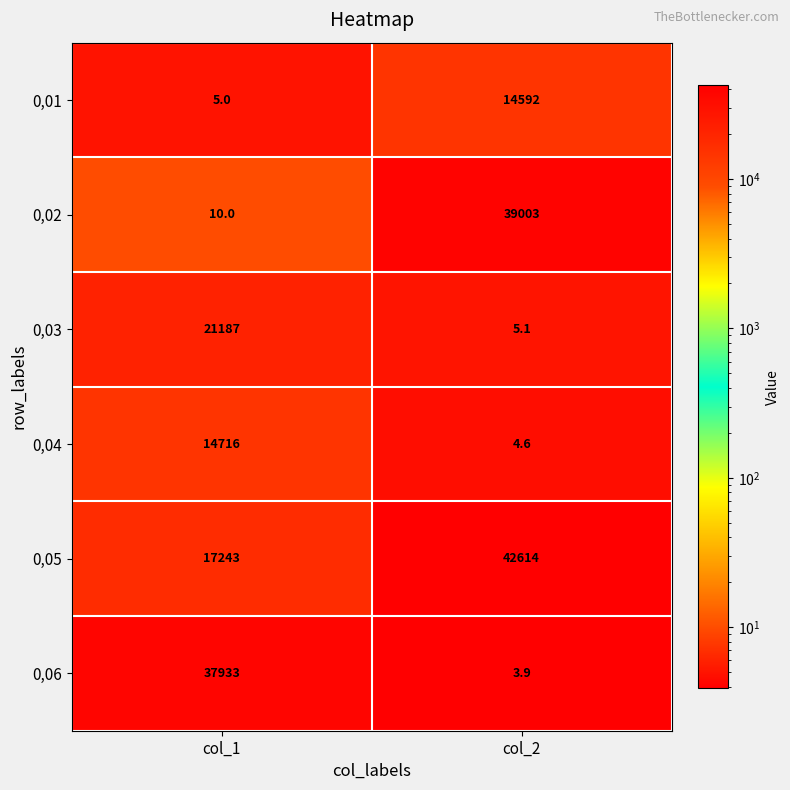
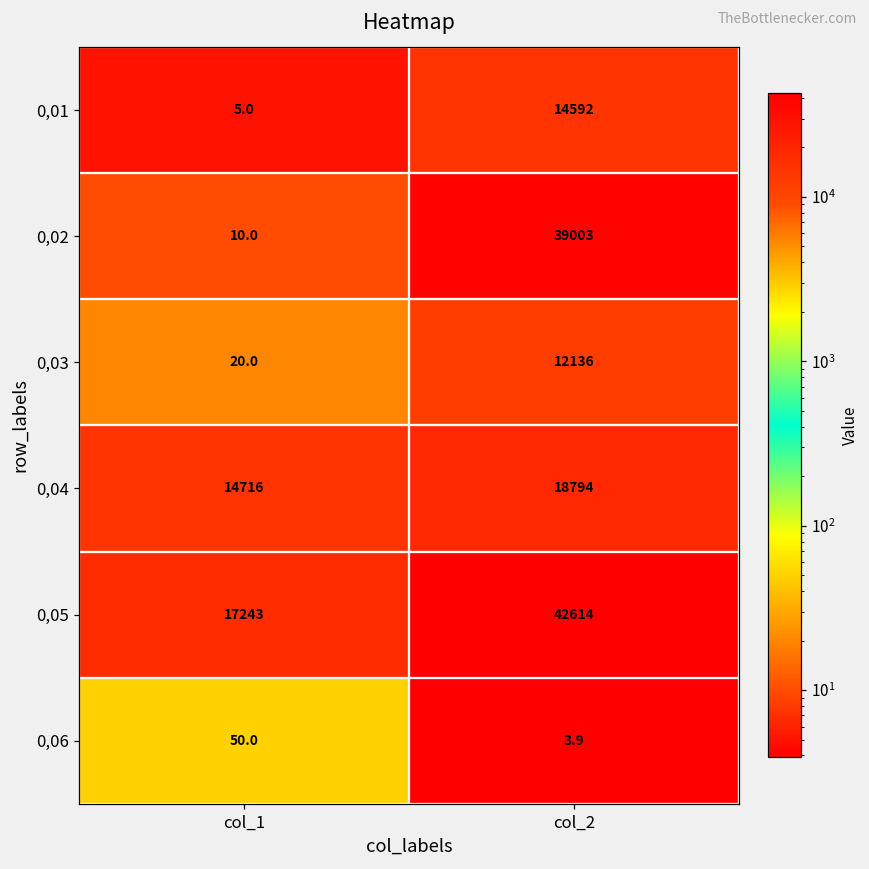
  {
    "0,01": {
      "col_1": 5.0,
      "col_2": 14592
    },
    "0,02": {
      "col_1": 10.0,
      "col_2": 39003
    },
    "0,03": {
-     "col_1": 21187,
-     "col_2": 5.1
+     "col_1": 20.0,
+     "col_2": 12136
    },
    "0,04": {
      "col_1": 14716,
-     "col_2": 4.6
+     "col_2": 18794
    },
    "0,05": {
      "col_1": 17243,
      "col_2": 42614
    },
    "0,06": {
-     "col_1": 37933,
+     "col_1": 50.0,
      "col_2": 3.9
    }
  }
